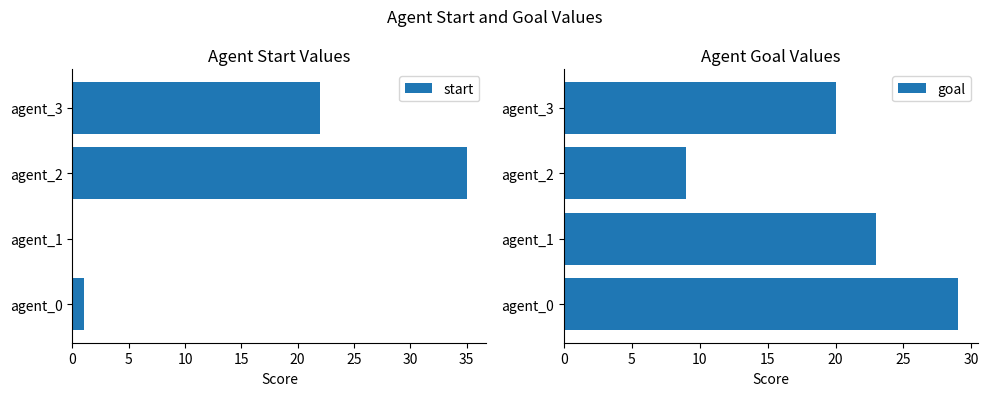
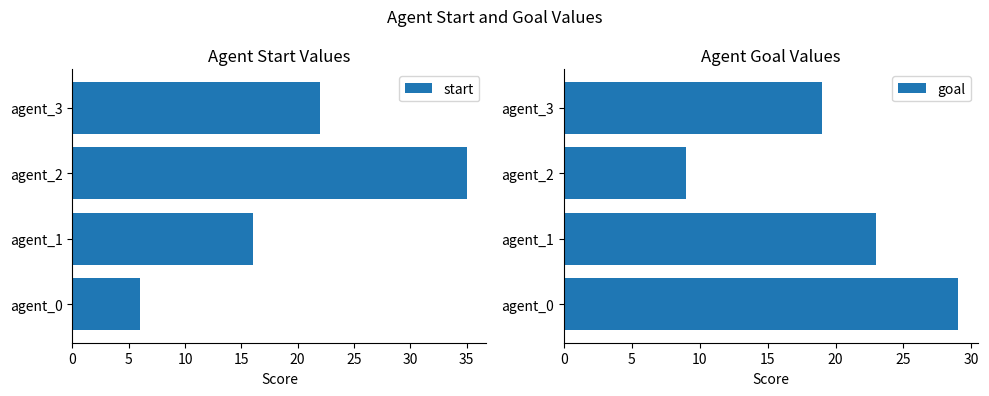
  {
    "Agent Start Values": {
      "agent_3": 22,
      "agent_2": 35,
-     "agent_1": 0,
-     "agent_0": 1
+     "agent_1": 16,
+     "agent_0": 6
    },
    "Agent Goal Values": {
-     "agent_3": 20,
+     "agent_3": 19,
      "agent_2": 9,
      "agent_1": 23,
      "agent_0": 29
    }
  }
